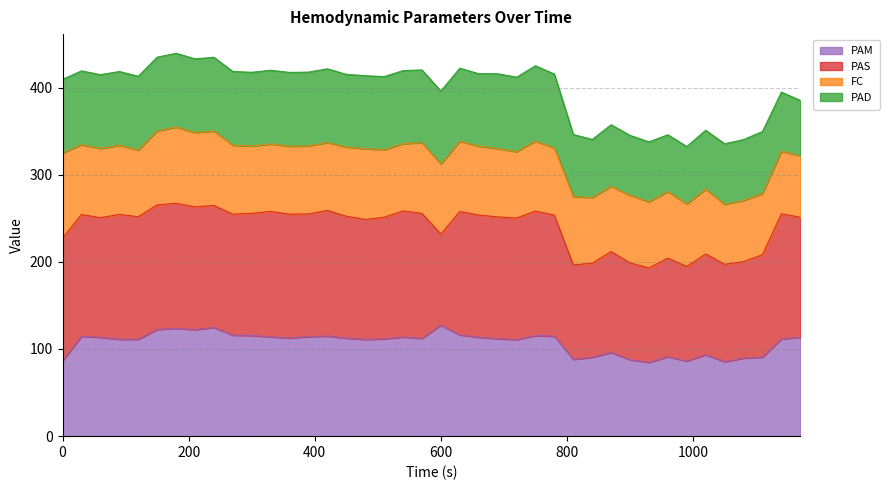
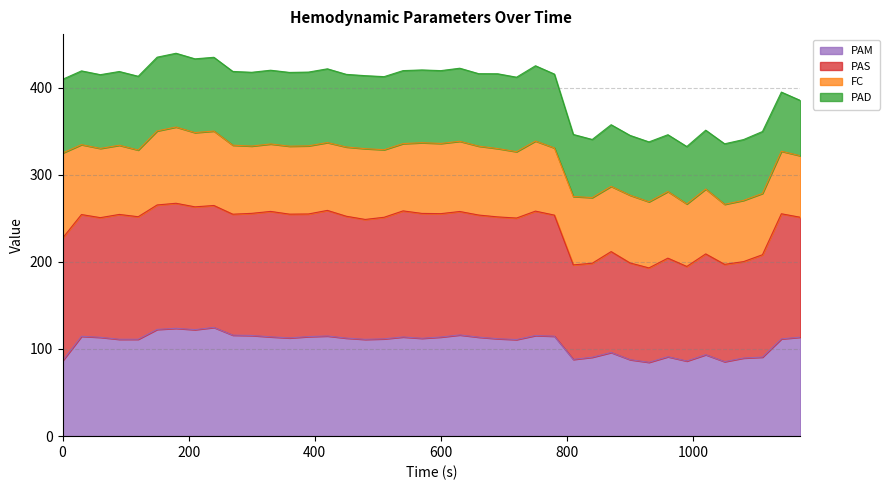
  {
    "PAM": {
      "0": 90,
-     "600": 130
+     "600": 110
    },
    "PAS": {
      "0": 140,
-     "600": 100
+     "600": 140
    },
    "FC": {
      "0": 100,
      "600": 80
    },
    "PAD": {
      "0": 80,
      "600": 80
    }
  }
